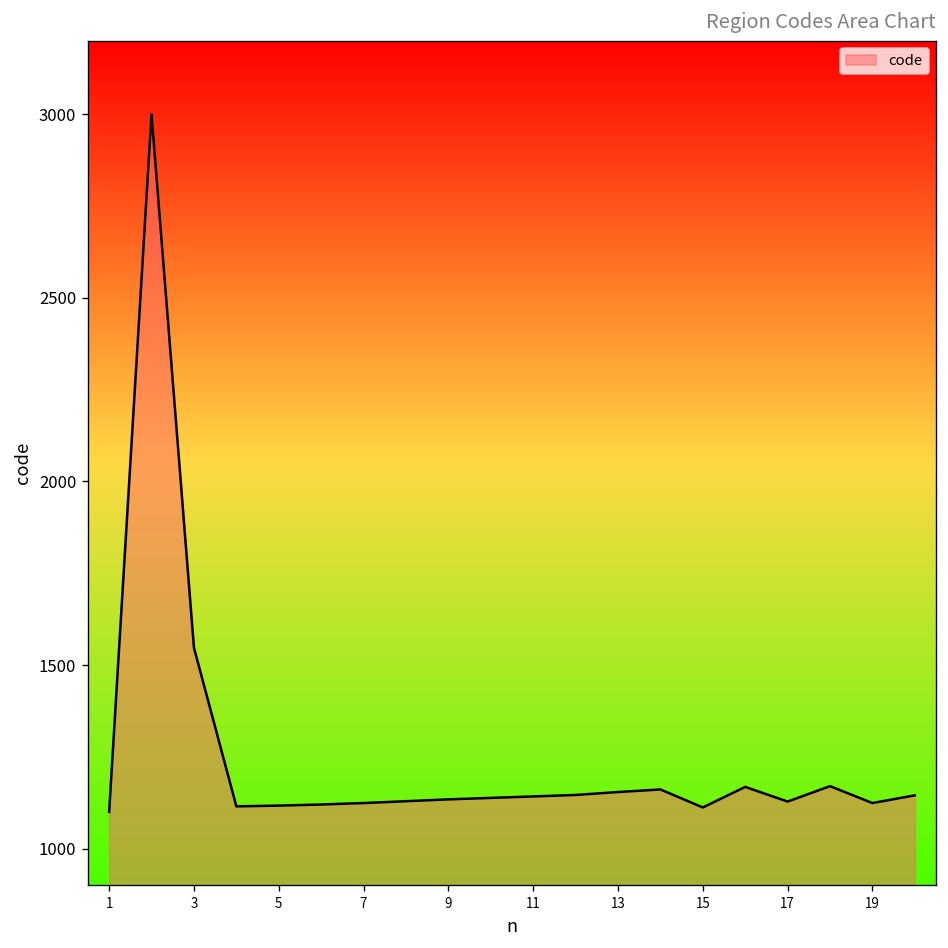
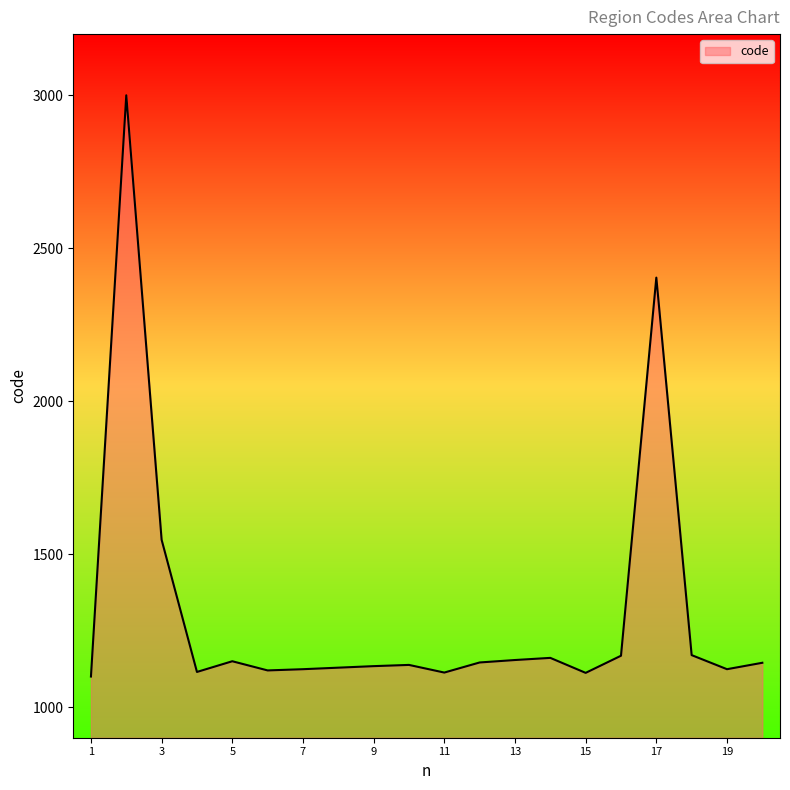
  {
    "1": 1100,
    "3": 1550,
-   "5": 1120,
+   "5": 1150,
    "7": 1120,
    "9": 1130,
-   "11": 1140,
+   "11": 1110,
    "13": 1150,
    "15": 1110,
-   "17": 1130,
+   "17": 2400,
    "19": 1120
  }
